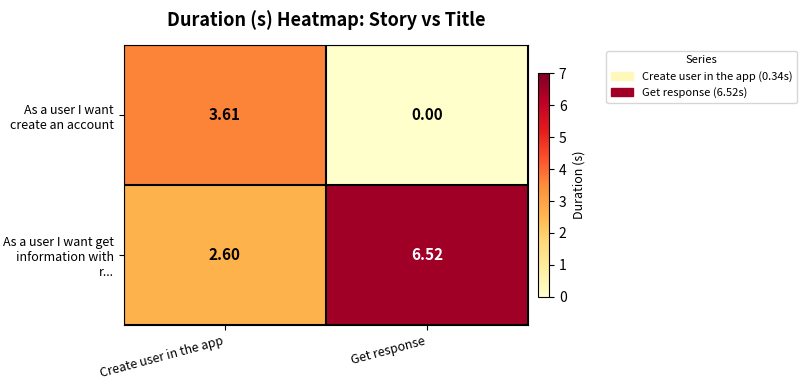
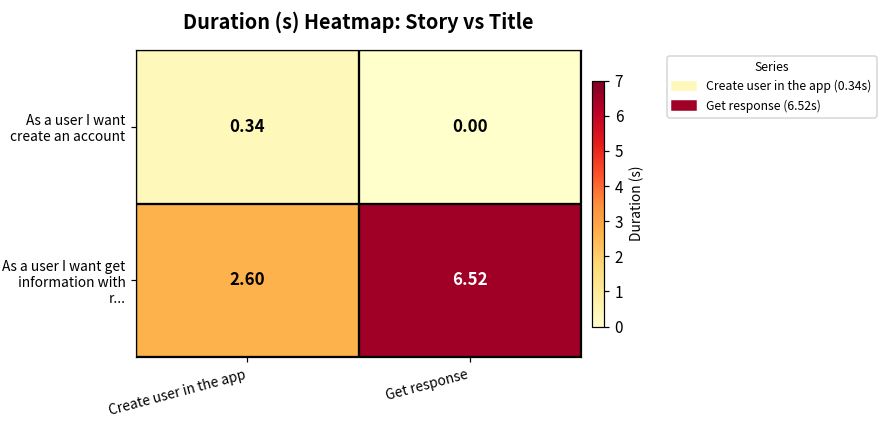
  {
    "As a user I want create an account": {
-     "Create user in the app": 3.61,
+     "Create user in the app": 0.34,
      "Get response": 0.00
    },
    "As a user I want get information with r...": {
      "Create user in the app": 2.60,
      "Get response": 6.52
    }
  }
